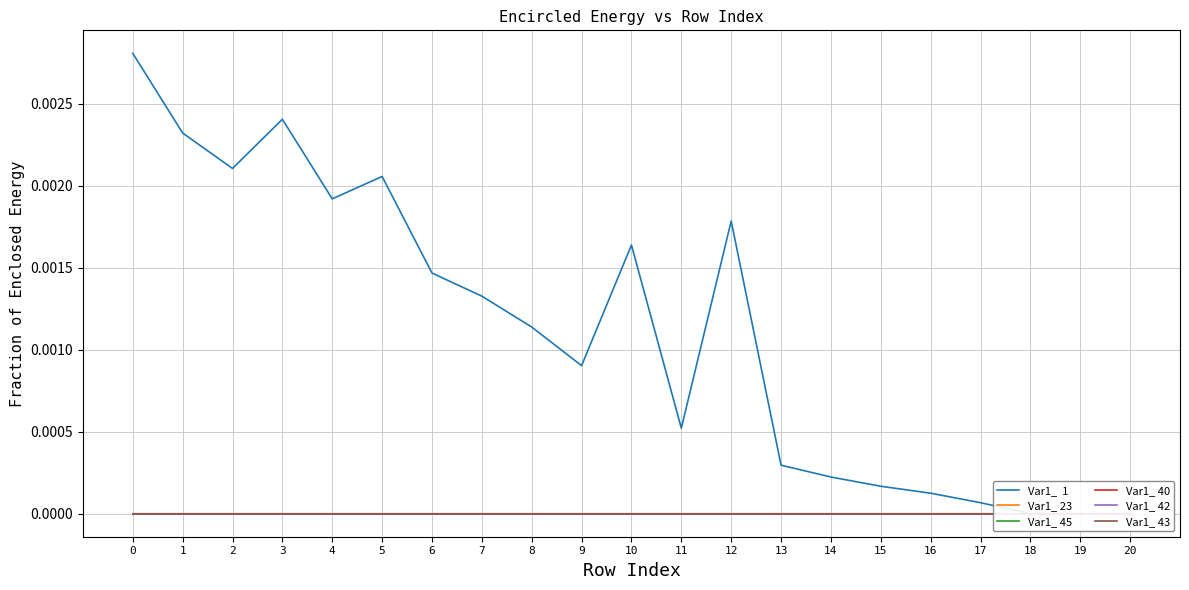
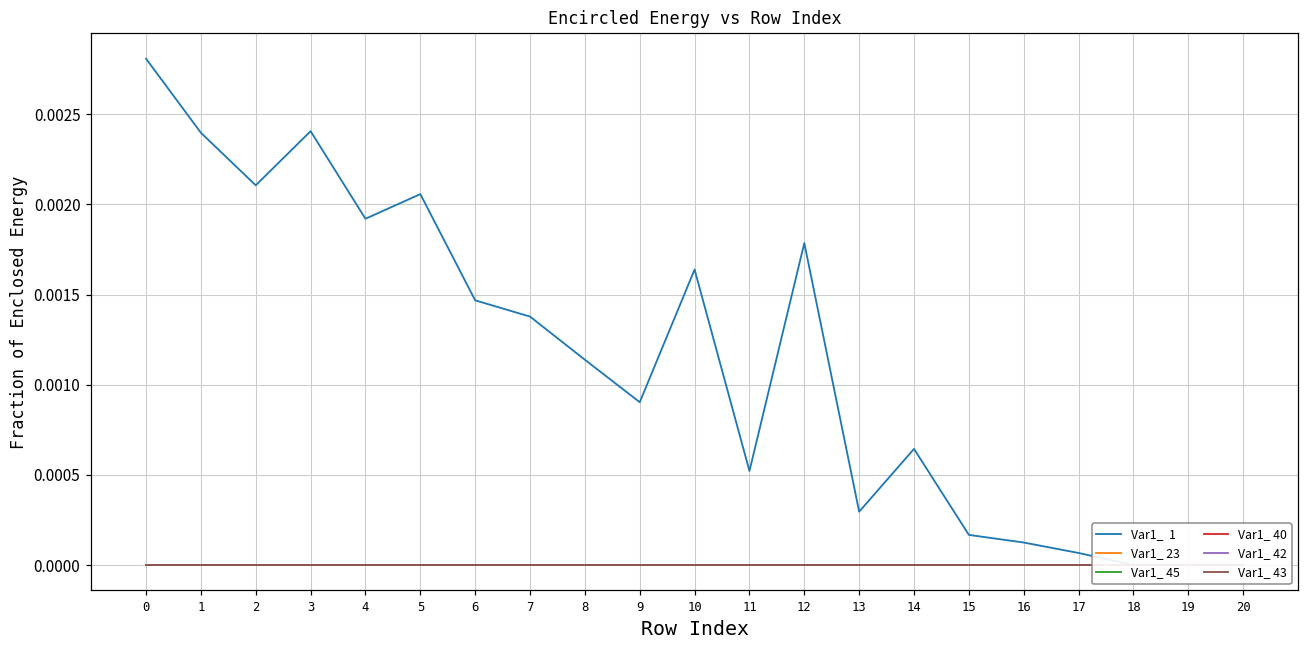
  {
    "Var1_ 1": {
      "0": 0.00281,
-     "1": 0.00232,
+     "1": 0.00240,
      "2": 0.00211,
      "3": 0.00241,
      "4": 0.00192,
      "5": 0.00206,
      "6": 0.00147,
-     "7": 0.00133,
+     "7": 0.00138,
      "8": 0.00114,
      "9": 0.00090,
      "10": 0.00164,
      "11": 0.00052,
      "12": 0.00179,
      "13": 0.00030,
-     "14": 0.00022,
+     "14": 0.00064,
      "15": 0.00017,
      "16": 0.00012,
      "17": 0.00007
    },
    "Var1_ 43": {
      "0": 0.00000,
      "1": 0.00000,
      "2": 0.00000,
      "3": 0.00000,
      "4": 0.00000,
      "5": 0.00000,
      "6": 0.00000,
      "7": 0.00000,
      "8": 0.00000,
      "9": 0.00000,
      "10": 0.00000,
      "11": 0.00000,
      "12": 0.00000,
      "13": 0.00000,
      "14": 0.00000,
      "15": 0.00000,
      "16": 0.00000,
      "17": 0.00000
    }
  }
